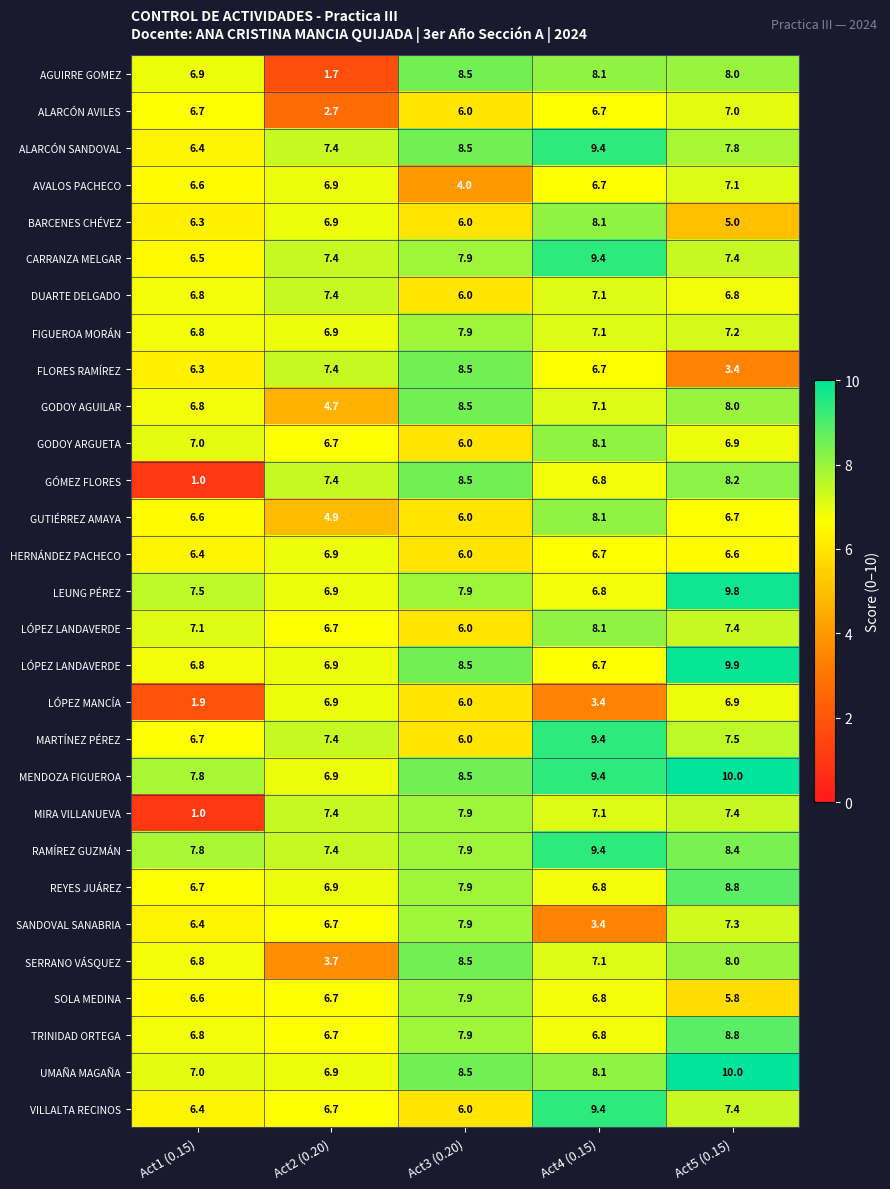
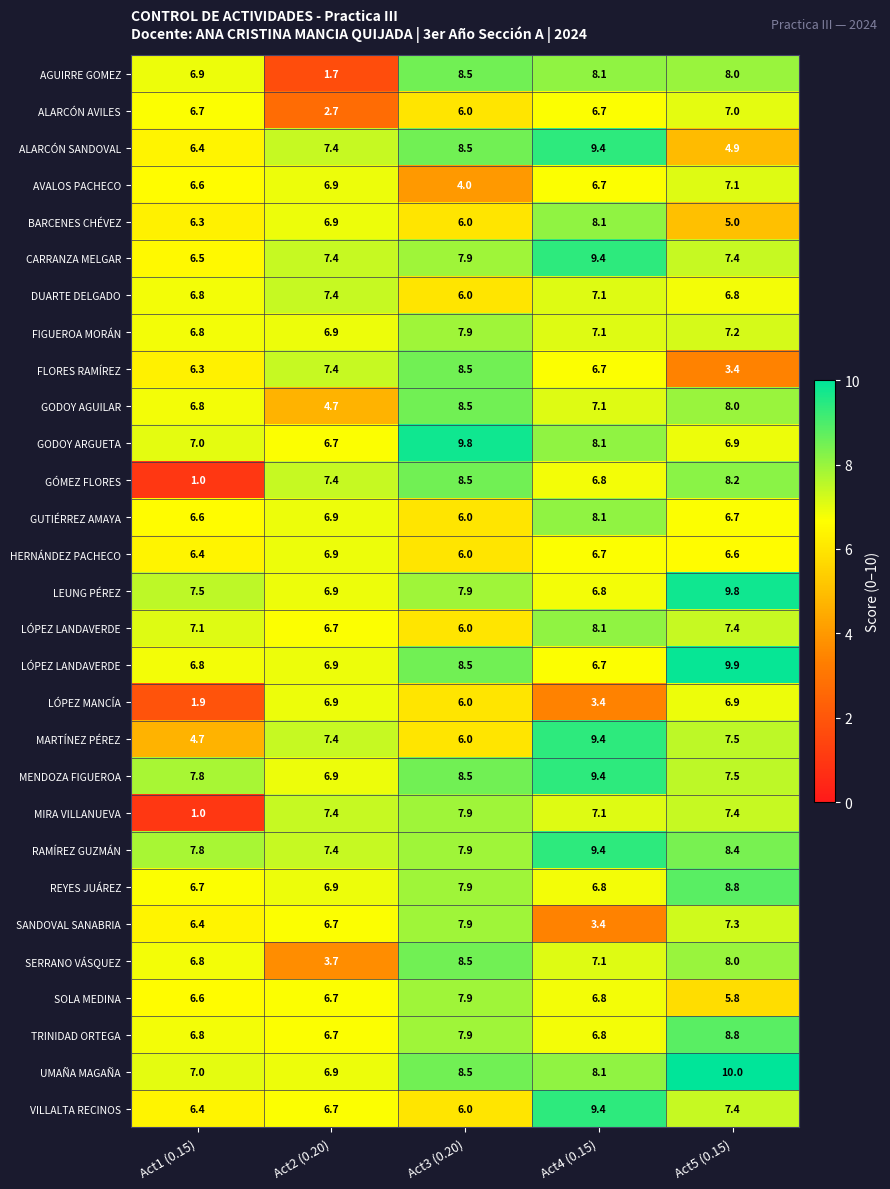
  {
    "AGUIRRE GOMEZ": {
      "Act1 (0.15)": 6.9,
      "Act2 (0.20)": 1.7,
      "Act3 (0.20)": 8.5,
      "Act4 (0.15)": 8.1,
      "Act5 (0.15)": 8.0
    },
    "ALARCÓN AVILES": {
      "Act1 (0.15)": 6.7,
      "Act2 (0.20)": 2.7,
      "Act3 (0.20)": 6.0,
      "Act4 (0.15)": 6.7,
      "Act5 (0.15)": 7.0
    },
    "ALARCÓN SANDOVAL": {
      "Act1 (0.15)": 6.4,
      "Act2 (0.20)": 7.4,
      "Act3 (0.20)": 8.5,
      "Act4 (0.15)": 9.4,
-     "Act5 (0.15)": 7.8
+     "Act5 (0.15)": 4.9
    },
    "AVALOS PACHECO": {
      "Act1 (0.15)": 6.6,
      "Act2 (0.20)": 6.9,
      "Act3 (0.20)": 4.0,
      "Act4 (0.15)": 6.7,
      "Act5 (0.15)": 7.1
    },
    "BARCENES CHÉVEZ": {
      "Act1 (0.15)": 6.3,
      "Act2 (0.20)": 6.9,
      "Act3 (0.20)": 6.0,
      "Act4 (0.15)": 8.1,
      "Act5 (0.15)": 5.0
    },
    "CARRANZA MELGAR": {
      "Act1 (0.15)": 6.5,
      "Act2 (0.20)": 7.4,
      "Act3 (0.20)": 7.9,
      "Act4 (0.15)": 9.4,
      "Act5 (0.15)": 7.4
    },
    "DUARTE DELGADO": {
      "Act1 (0.15)": 6.8,
      "Act2 (0.20)": 7.4,
      "Act3 (0.20)": 6.0,
      "Act4 (0.15)": 7.1,
      "Act5 (0.15)": 6.8
    },
    "FIGUEROA MORÁN": {
      "Act1 (0.15)": 6.8,
      "Act2 (0.20)": 6.9,
      "Act3 (0.20)": 7.9,
      "Act4 (0.15)": 7.1,
      "Act5 (0.15)": 7.2
    },
    "FLORES RAMÍREZ": {
      "Act1 (0.15)": 6.3,
      "Act2 (0.20)": 7.4,
      "Act3 (0.20)": 8.5,
      "Act4 (0.15)": 6.7,
      "Act5 (0.15)": 3.4
    },
    "GODOY AGUILAR": {
      "Act1 (0.15)": 6.8,
      "Act2 (0.20)": 4.7,
      "Act3 (0.20)": 8.5,
      "Act4 (0.15)": 7.1,
      "Act5 (0.15)": 8.0
    },
    "GODOY ARGUETA": {
      "Act1 (0.15)": 7.0,
      "Act2 (0.20)": 6.7,
-     "Act3 (0.20)": 6.0,
+     "Act3 (0.20)": 9.8,
      "Act4 (0.15)": 8.1,
      "Act5 (0.15)": 6.9
    },
    "GÓMEZ FLORES": {
      "Act1 (0.15)": 1.0,
      "Act2 (0.20)": 7.4,
      "Act3 (0.20)": 8.5,
      "Act4 (0.15)": 6.8,
      "Act5 (0.15)": 8.2
    },
    "GUTIÉRREZ AMAYA": {
      "Act1 (0.15)": 6.6,
-     "Act2 (0.20)": 4.9,
+     "Act2 (0.20)": 6.9,
      "Act3 (0.20)": 6.0,
      "Act4 (0.15)": 8.1,
      "Act5 (0.15)": 6.7
    },
    "HERNÁNDEZ PACHECO": {
      "Act1 (0.15)": 6.4,
      "Act2 (0.20)": 6.9,
      "Act3 (0.20)": 6.0,
      "Act4 (0.15)": 6.7,
      "Act5 (0.15)": 6.6
    },
    "LEUNG PÉREZ": {
      "Act1 (0.15)": 7.5,
      "Act2 (0.20)": 6.9,
      "Act3 (0.20)": 7.9,
      "Act4 (0.15)": 6.8,
      "Act5 (0.15)": 9.8
    },
    "LÓPEZ MANCÍA": {
      "Act1 (0.15)": 1.9,
      "Act2 (0.20)": 6.9,
      "Act3 (0.20)": 6.0,
      "Act4 (0.15)": 3.4,
      "Act5 (0.15)": 6.9
    },
    "MARTÍNEZ PÉREZ": {
-     "Act1 (0.15)": 6.7,
+     "Act1 (0.15)": 4.7,
      "Act2 (0.20)": 7.4,
      "Act3 (0.20)": 6.0,
      "Act4 (0.15)": 9.4,
      "Act5 (0.15)": 7.5
    },
    "MENDOZA FIGUEROA": {
      "Act1 (0.15)": 7.8,
      "Act2 (0.20)": 6.9,
      "Act3 (0.20)": 8.5,
      "Act4 (0.15)": 9.4,
-     "Act5 (0.15)": 10.0
+     "Act5 (0.15)": 7.5
    },
    "MIRA VILLANUEVA": {
      "Act1 (0.15)": 1.0,
      "Act2 (0.20)": 7.4,
      "Act3 (0.20)": 7.9,
      "Act4 (0.15)": 7.1,
      "Act5 (0.15)": 7.4
    },
    "RAMÍREZ GUZMÁN": {
      "Act1 (0.15)": 7.8,
      "Act2 (0.20)": 7.4,
      "Act3 (0.20)": 7.9,
      "Act4 (0.15)": 9.4,
      "Act5 (0.15)": 8.4
    },
    "REYES JUÁREZ": {
      "Act1 (0.15)": 6.7,
      "Act2 (0.20)": 6.9,
      "Act3 (0.20)": 7.9,
      "Act4 (0.15)": 6.8,
      "Act5 (0.15)": 8.8
    },
    "SANDOVAL SANABRIA": {
      "Act1 (0.15)": 6.4,
      "Act2 (0.20)": 6.7,
      "Act3 (0.20)": 7.9,
      "Act4 (0.15)": 3.4,
      "Act5 (0.15)": 7.3
    },
    "SERRANO VÁSQUEZ": {
      "Act1 (0.15)": 6.8,
      "Act2 (0.20)": 3.7,
      "Act3 (0.20)": 8.5,
      "Act4 (0.15)": 7.1,
      "Act5 (0.15)": 8.0
    },
    "SOLA MEDINA": {
      "Act1 (0.15)": 6.6,
      "Act2 (0.20)": 6.7,
      "Act3 (0.20)": 7.9,
      "Act4 (0.15)": 6.8,
      "Act5 (0.15)": 5.8
    },
    "TRINIDAD ORTEGA": {
      "Act1 (0.15)": 6.8,
      "Act2 (0.20)": 6.7,
      "Act3 (0.20)": 7.9,
      "Act4 (0.15)": 6.8,
      "Act5 (0.15)": 8.8
    },
    "UMAÑA MAGAÑA": {
      "Act1 (0.15)": 7.0,
      "Act2 (0.20)": 6.9,
      "Act3 (0.20)": 8.5,
      "Act4 (0.15)": 8.1,
      "Act5 (0.15)": 10.0
    },
    "VILLALTA RECINOS": {
      "Act1 (0.15)": 6.4,
      "Act2 (0.20)": 6.7,
      "Act3 (0.20)": 6.0,
      "Act4 (0.15)": 9.4,
      "Act5 (0.15)": 7.4
    }
  }
